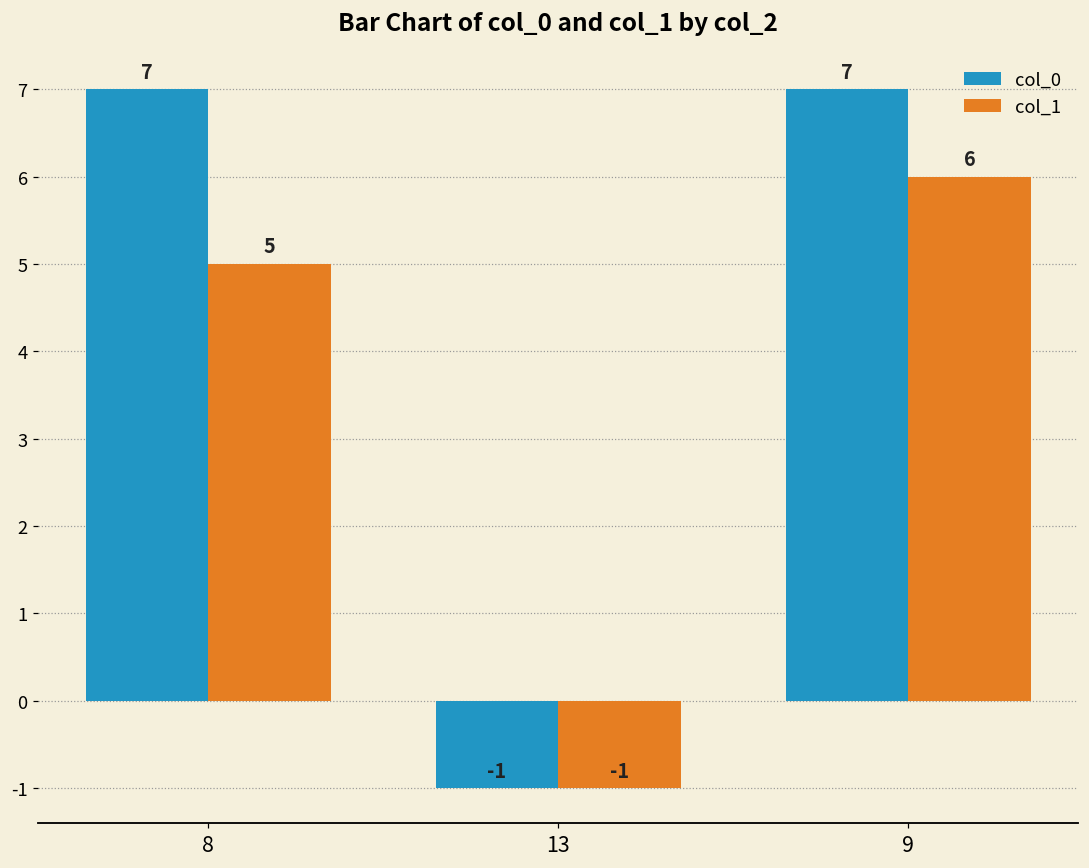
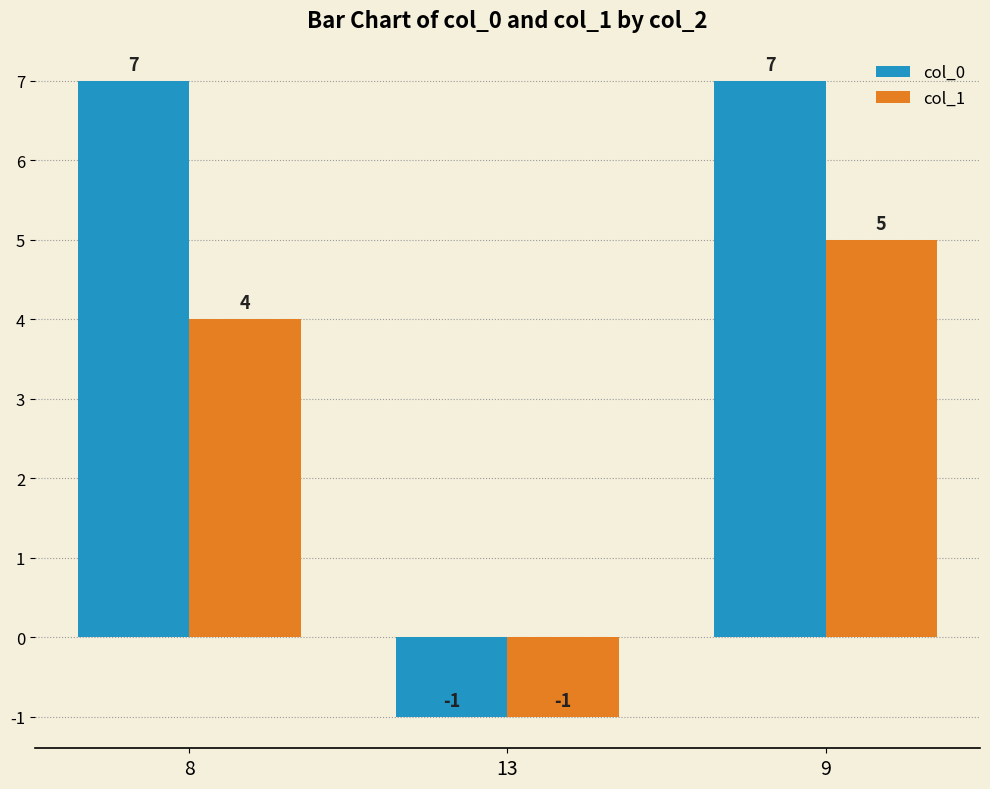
  {
    "col_0": {
      "8": 7,
      "13": -1,
      "9": 7
    },
    "col_1": {
-     "8": 5,
+     "8": 4,
      "13": -1,
-     "9": 6
+     "9": 5
    }
  }
